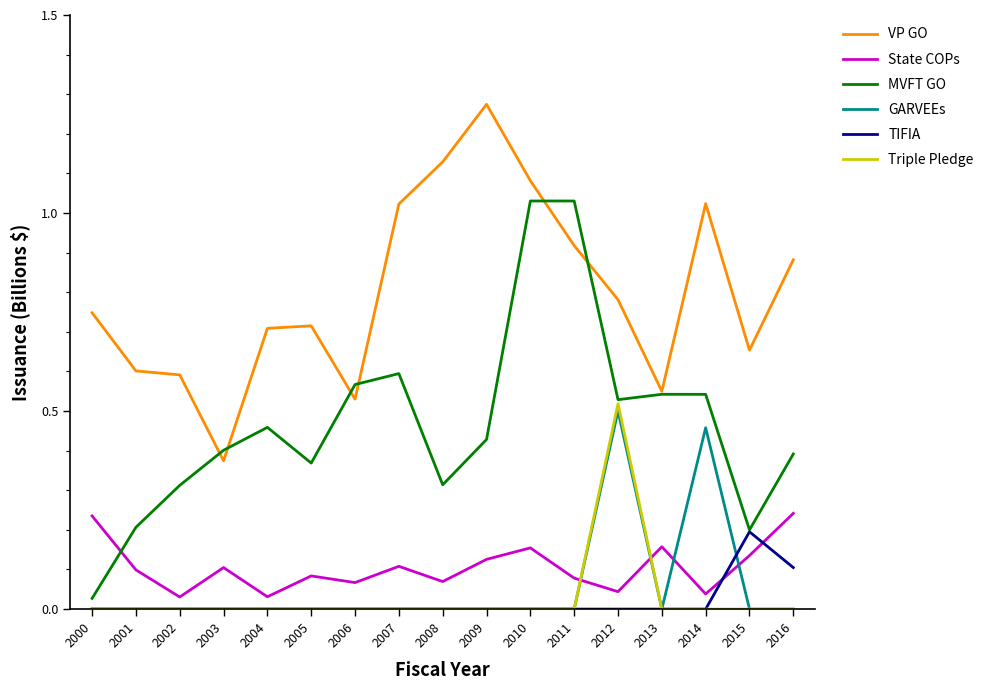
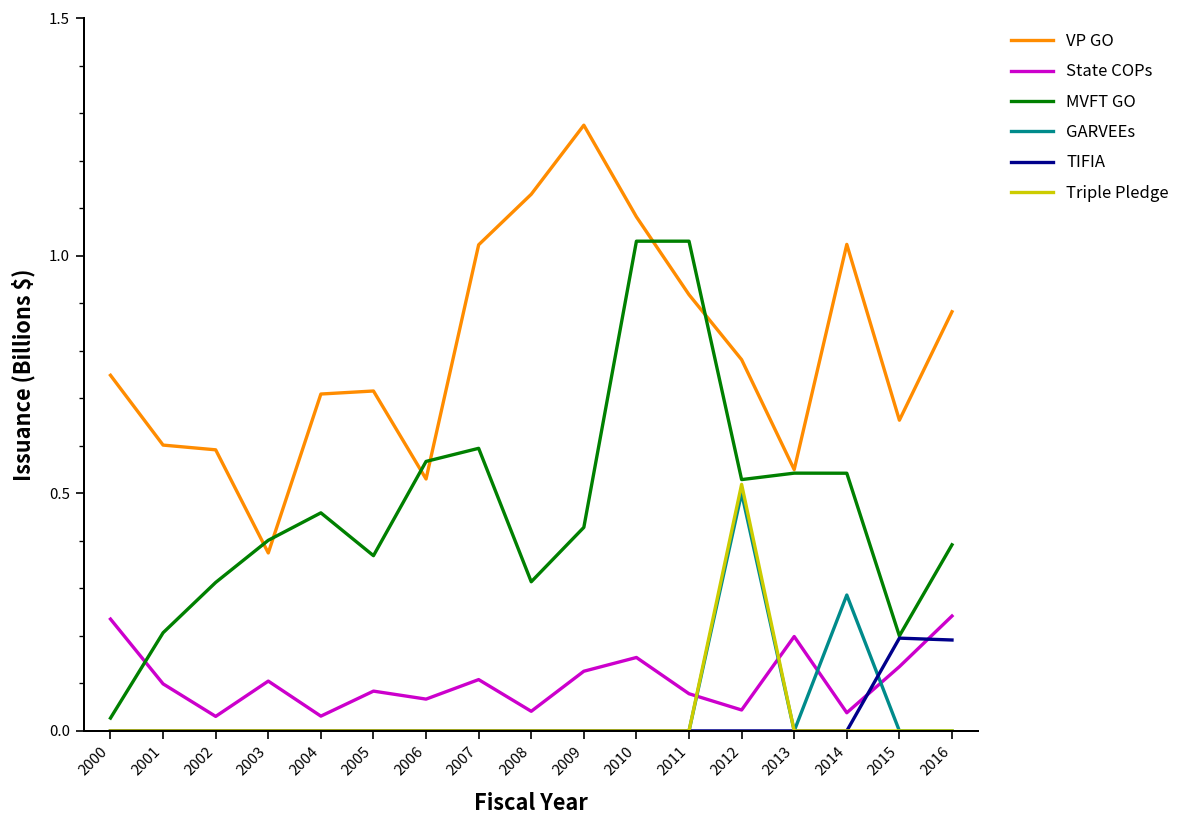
  {
    "VP GO": {
      "2000": 0.75,
      "2001": 0.60,
      "2002": 0.59,
      "2003": 0.37,
      "2004": 0.71,
      "2005": 0.72,
      "2006": 0.53,
      "2007": 1.02,
      "2008": 1.13,
      "2009": 1.27,
      "2010": 1.08,
      "2011": 0.92,
      "2012": 0.78,
      "2013": 0.55,
      "2014": 1.02,
      "2015": 0.65,
      "2016": 0.88
    },
    "State COPs": {
      "2000": 0.24,
      "2001": 0.10,
      "2002": 0.03,
      "2003": 0.10,
      "2004": 0.03,
      "2005": 0.08,
      "2006": 0.07,
      "2007": 0.11,
-     "2008": 0.07,
+     "2008": 0.04,
      "2009": 0.13,
      "2010": 0.15,
      "2011": 0.08,
      "2012": 0.04,
-     "2013": 0.16,
+     "2013": 0.20,
      "2014": 0.04,
      "2015": 0.14,
      "2016": 0.24
    },
    "MVFT GO": {
      "2000": 0.03,
      "2001": 0.21,
      "2002": 0.31,
      "2003": 0.40,
      "2004": 0.46,
      "2005": 0.37,
      "2006": 0.57,
      "2007": 0.59,
      "2008": 0.31,
      "2009": 0.43,
      "2010": 1.03,
      "2011": 1.03,
      "2012": 0.53,
      "2013": 0.54,
      "2014": 0.54,
      "2016": 0.39
    },
    "GARVEEs": {
      "2012": 0.50,
-     "2014": 0.46
+     "2014": 0.29
    },
    "TIFIA": {
      "2012": 0.00,
-     "2016": 0.10
+     "2016": 0.19
    },
    "Triple Pledge": {
      "2012": 0.52
    }
  }
